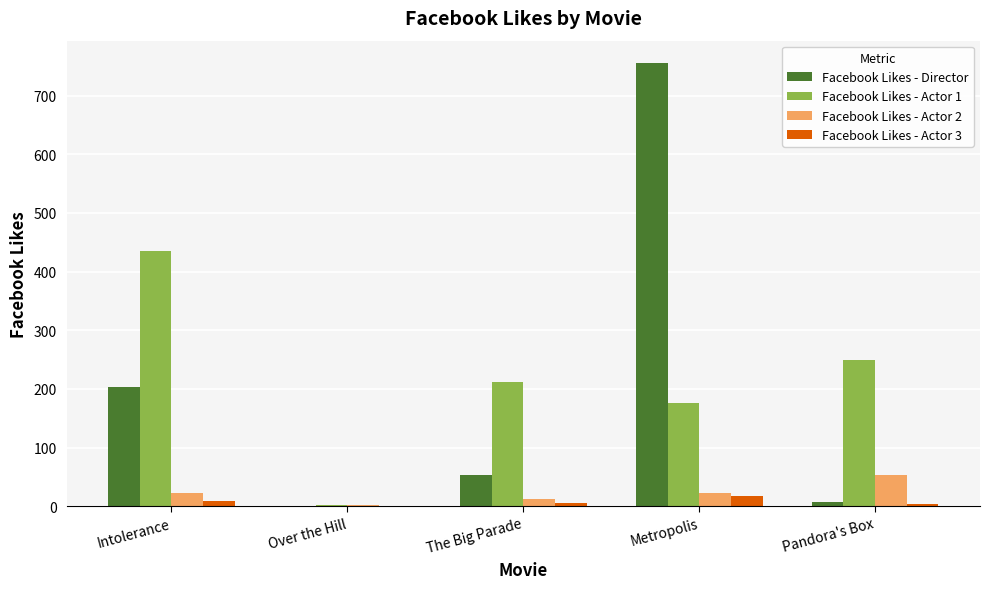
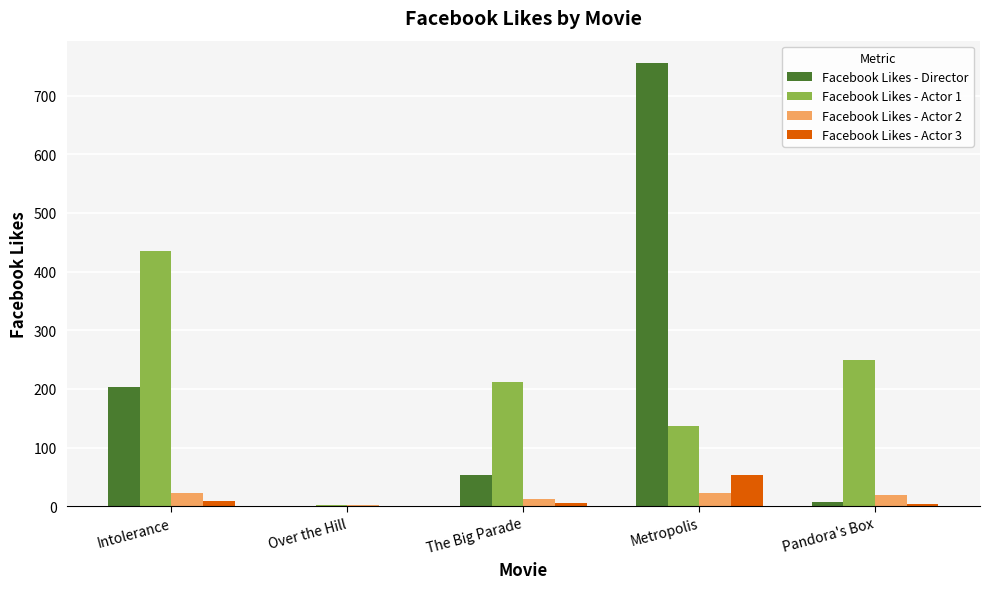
  {
    "Facebook Likes - Director": {
      "Intolerance": 200,
      "Over the Hill": 0,
      "The Big Parade": 50,
      "Metropolis": 760,
      "Pandora's Box": 10
    },
    "Facebook Likes - Actor 1": {
      "Intolerance": 440,
      "The Big Parade": 210,
-     "Metropolis": 180,
+     "Metropolis": 140,
      "Pandora's Box": 250
    },
    "Facebook Likes - Actor 2": {
      "Intolerance": 20,
      "The Big Parade": 10,
      "Metropolis": 20,
-     "Pandora's Box": 50
+     "Pandora's Box": 20
    },
    "Facebook Likes - Actor 3": {
      "Intolerance": 10,
      "Over the Hill": 0,
      "The Big Parade": 10,
-     "Metropolis": 20
+     "Metropolis": 50
    }
  }
